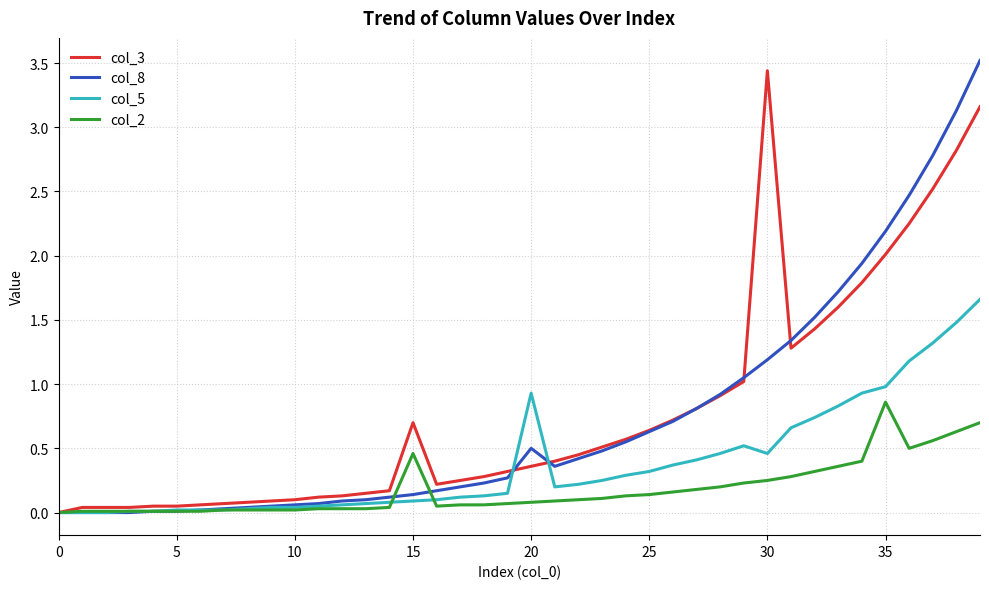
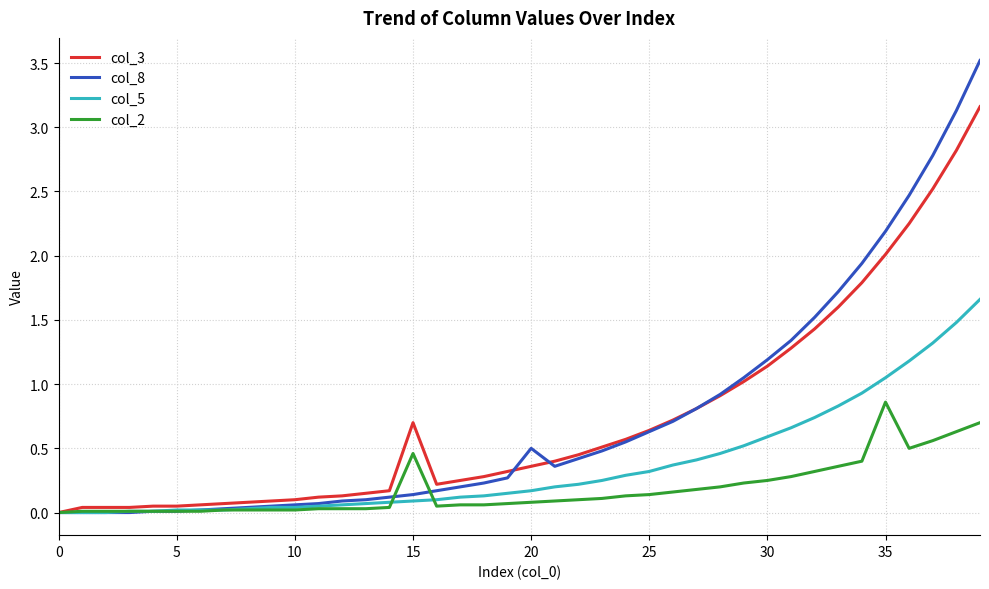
  {
    "col_3": {
      "5": 0.05,
      "10": 0.10,
      "15": 0.70,
      "20": 0.36,
-     "30": 3.44,
+     "30": 1.14,
      "35": 2.01
    },
    "col_8": {
      "15": 0.14,
      "20": 0.50,
      "30": 1.19,
      "35": 2.19
    },
    "col_5": {
      "15": 0.09,
-     "20": 0.93,
+     "20": 0.17,
      "25": 0.32,
-     "30": 0.46,
-     "35": 0.98
+     "30": 0.59,
+     "35": 1.05
    },
    "col_2": {
      "10": 0.02,
      "15": 0.46,
      "20": 0.08,
      "25": 0.14,
      "30": 0.25,
      "35": 0.86
    }
  }
